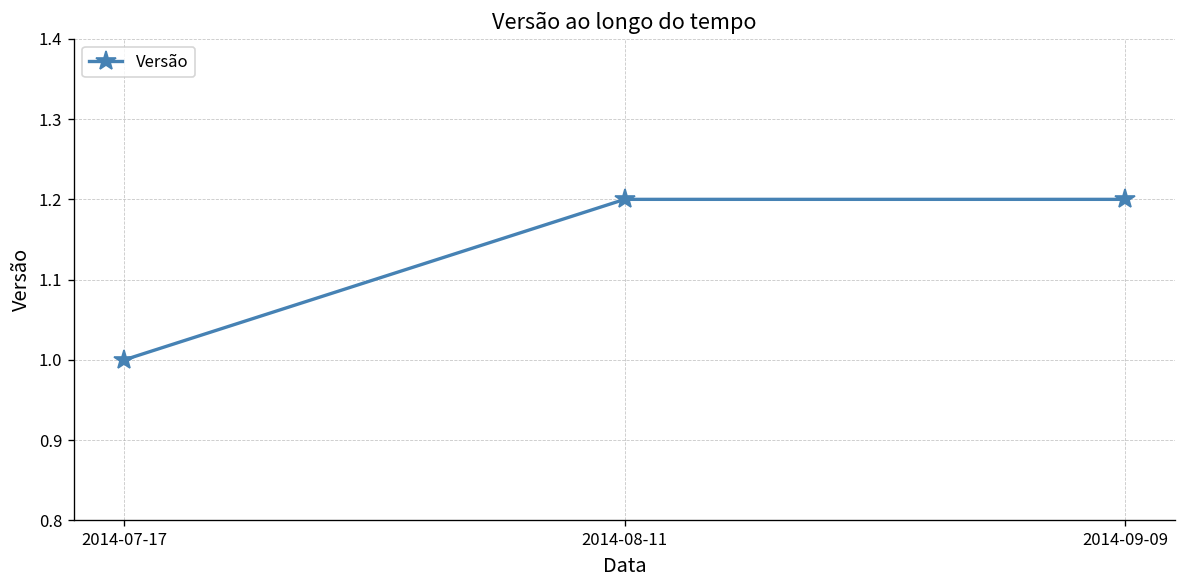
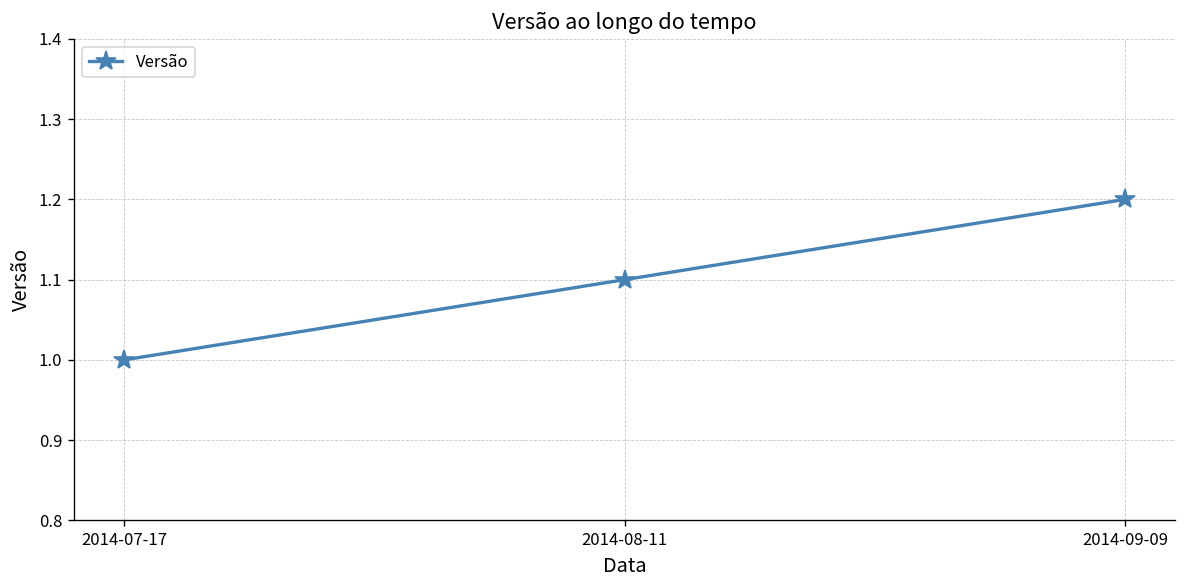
  {
    "2014-07-17": 1.0,
-   "2014-08-11": 1.2,
+   "2014-08-11": 1.1,
    "2014-09-09": 1.2
  }
